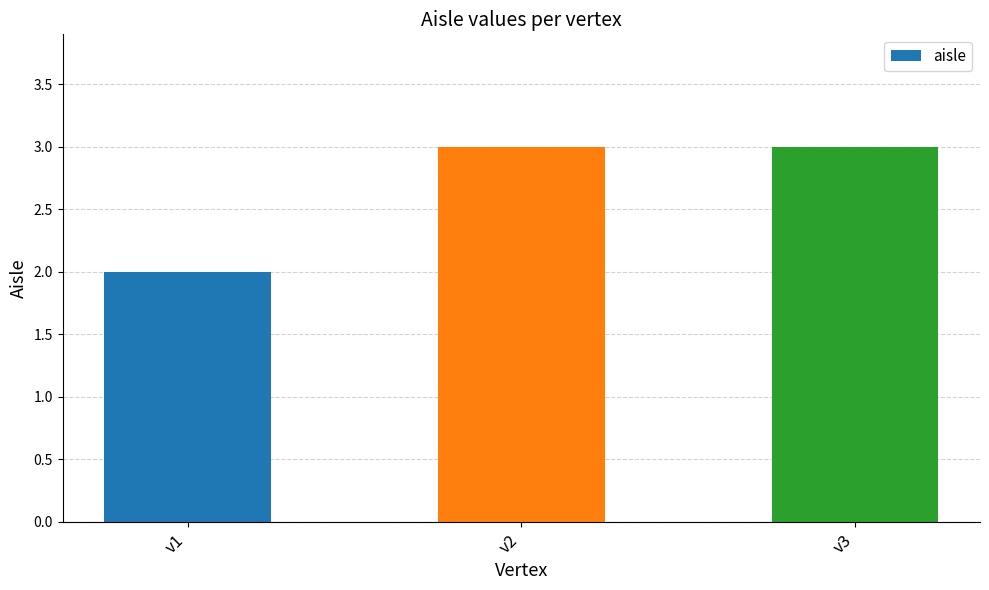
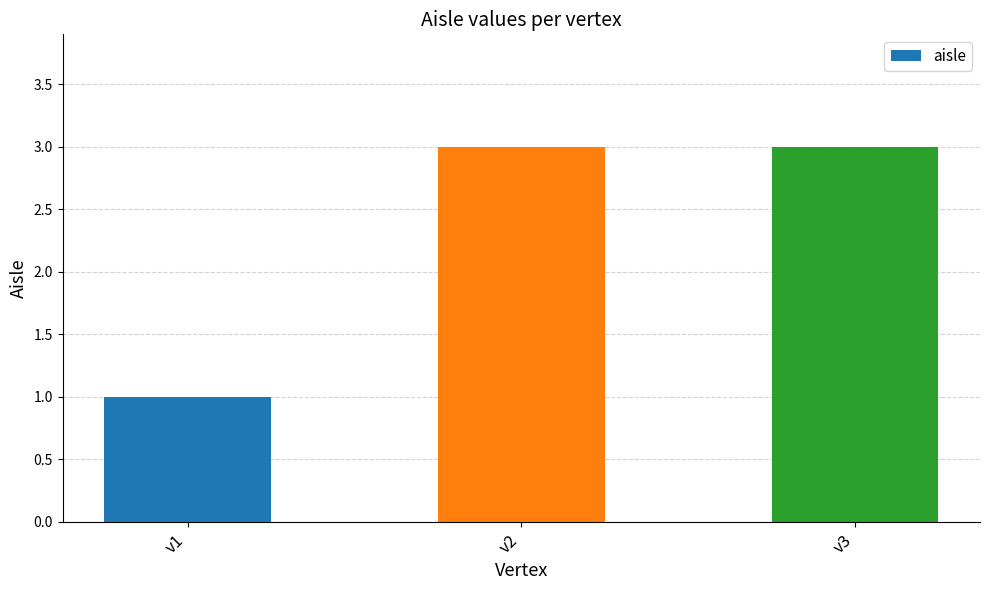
  {
-   "v1": 2,
+   "v1": 1,
    "v2": 3,
    "v3": 3
  }
